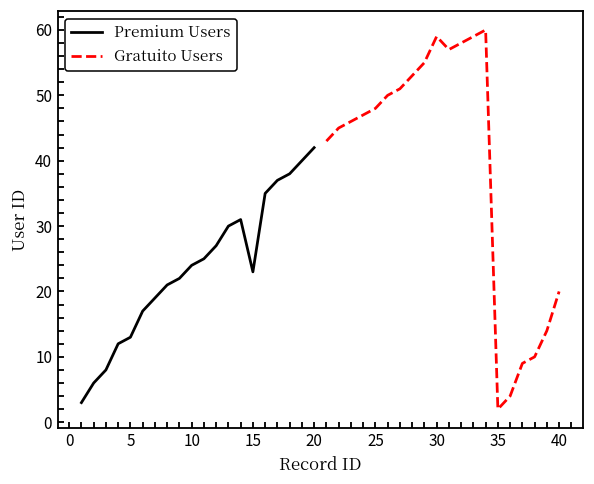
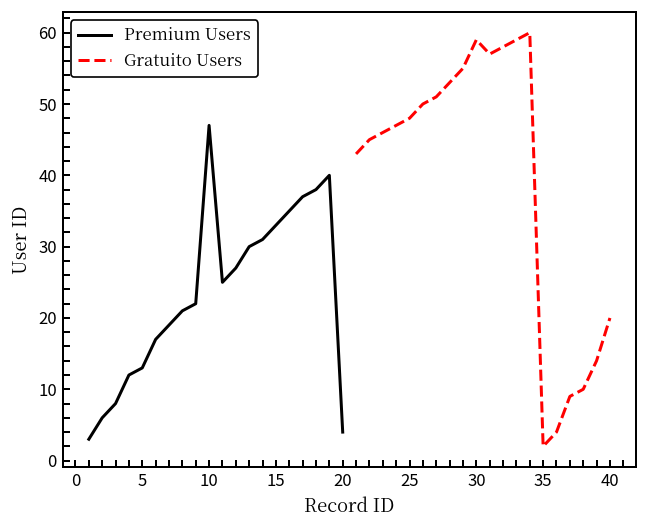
  {
    "Premium Users": {
      "5": 13,
-     "10": 24,
-     "15": 23,
-     "20": 42
+     "10": 47,
+     "15": 33,
+     "20": 4
    },
    "Gratuito Users": {
      "25": 48,
      "30": 59,
      "35": 2,
      "40": 20
    }
  }
